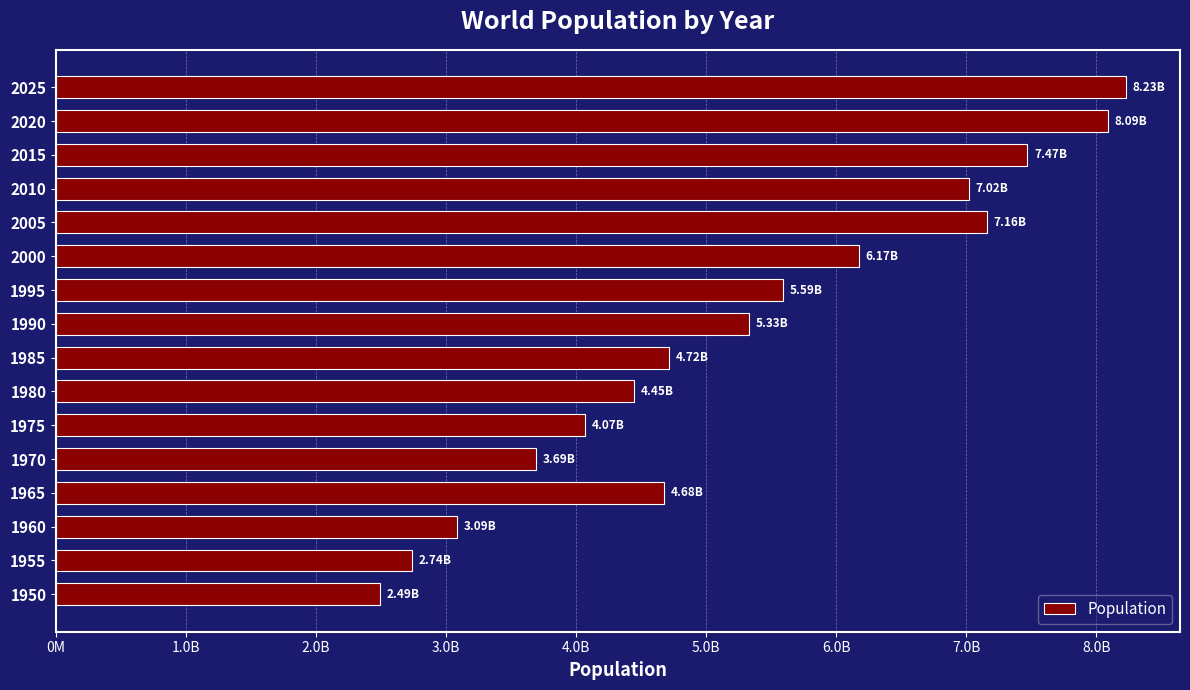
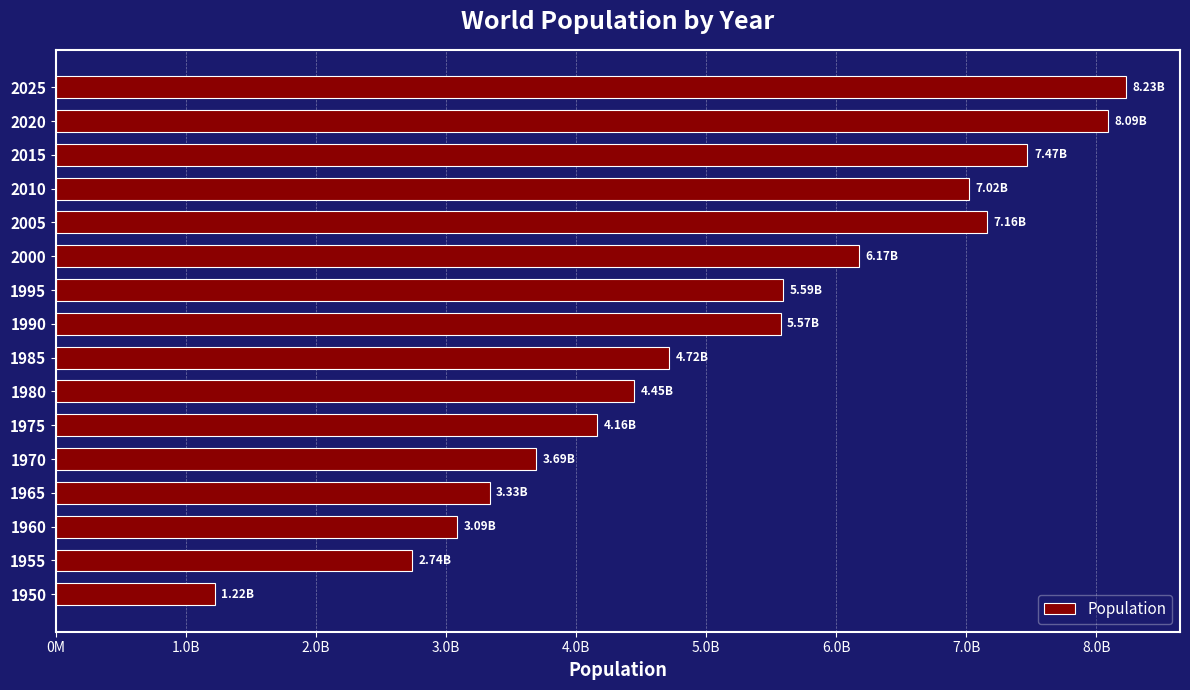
  {
    "2025": "8.23B",
    "2020": "8.09B",
    "2015": "7.47B",
    "2010": "7.02B",
    "2005": "7.16B",
    "2000": "6.17B",
    "1995": "5.59B",
-   "1990": "5.33B",
+   "1990": "5.57B",
    "1985": "4.72B",
    "1980": "4.45B",
-   "1975": "4.07B",
+   "1975": "4.16B",
    "1970": "3.69B",
-   "1965": "4.68B",
+   "1965": "3.33B",
    "1960": "3.09B",
    "1955": "2.74B",
-   "1950": "2.49B"
+   "1950": "1.22B"
  }
